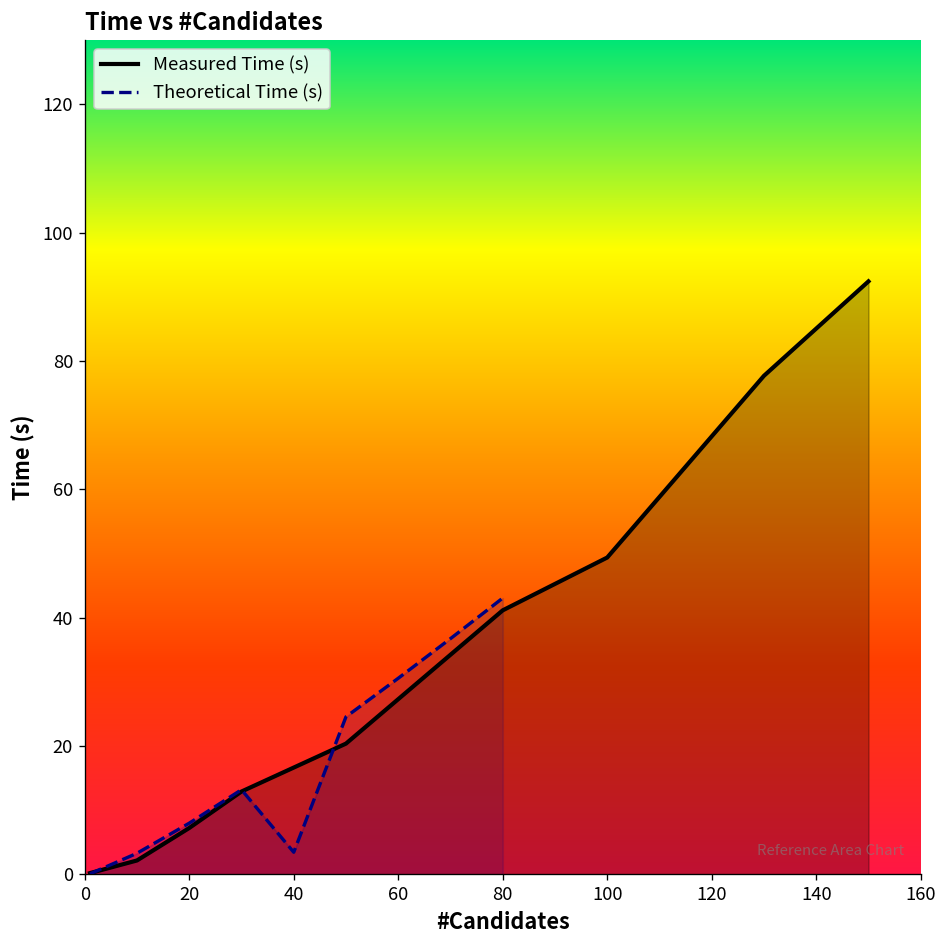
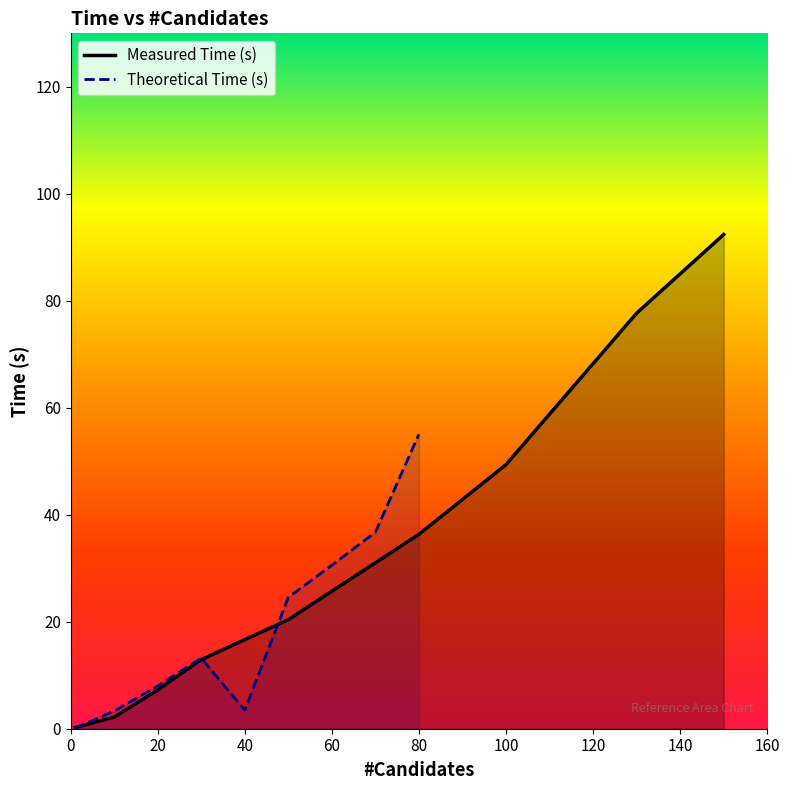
  {
    "Measured Time (s)": {
      "20": 7,
-     "80": 41,
+     "80": 36,
      "100": 49
    },
    "Theoretical Time (s)": {
      "20": 8,
      "40": 3,
      "60": 31,
-     "80": 43
+     "80": 55
    }
  }
